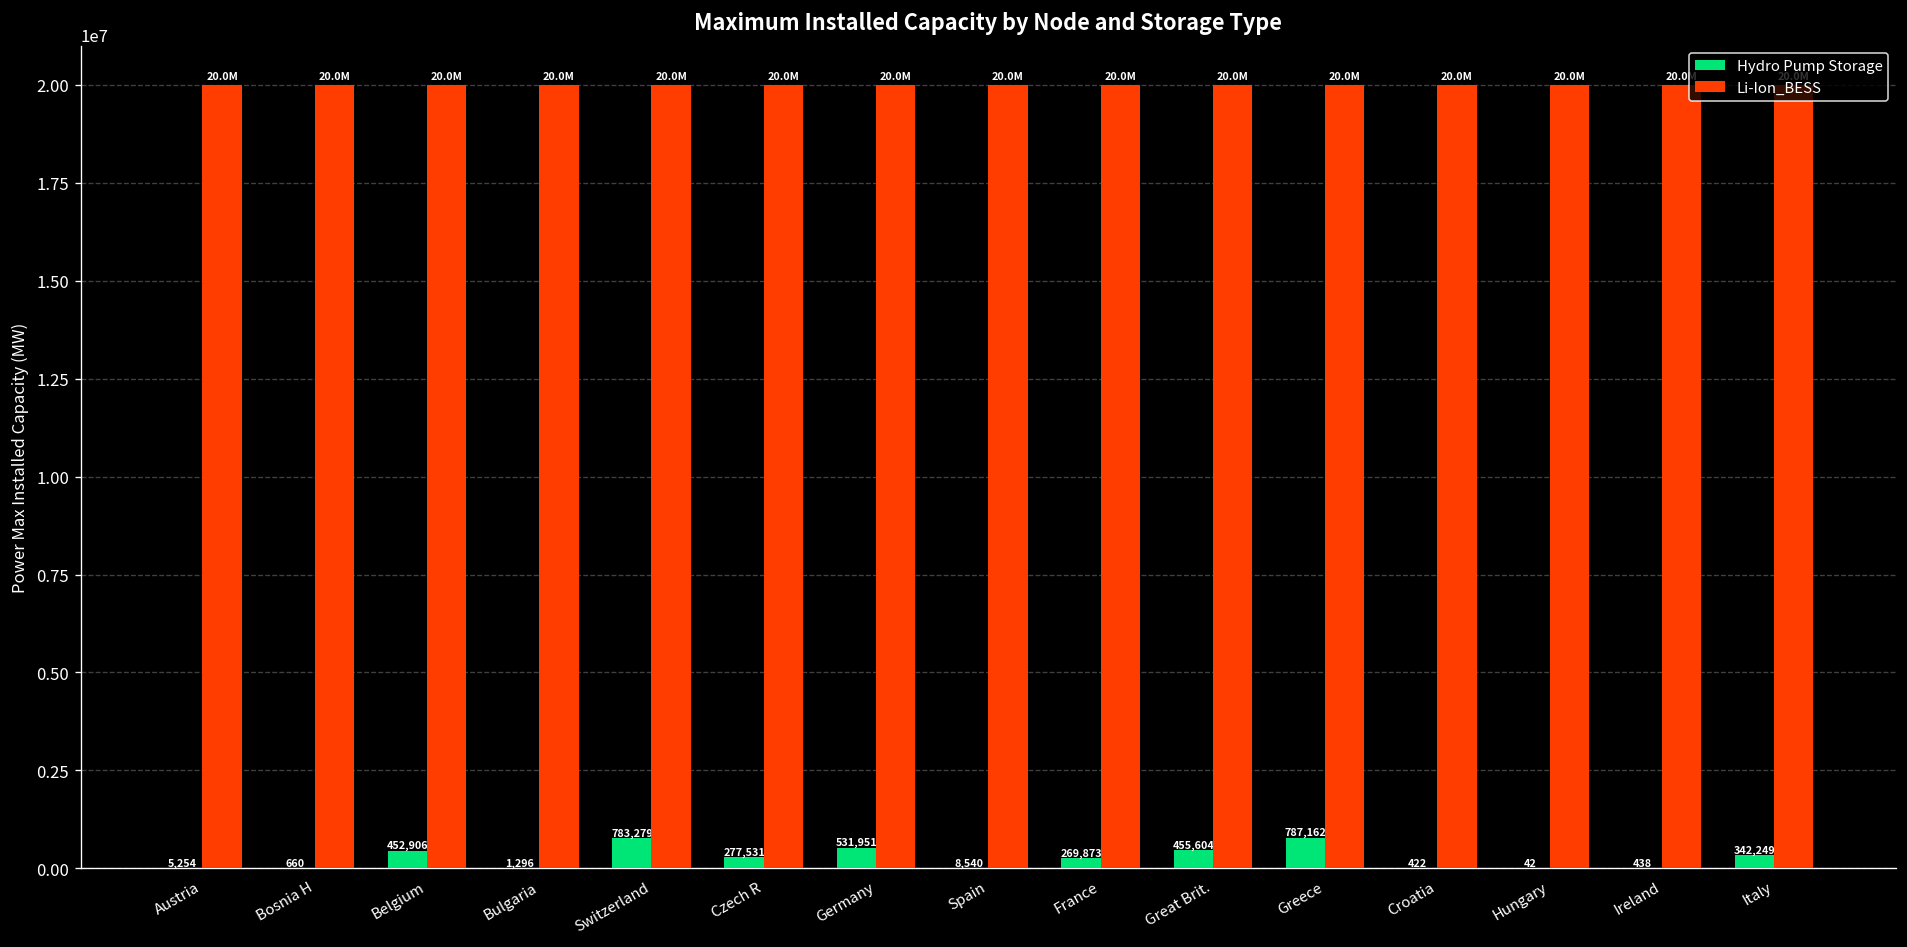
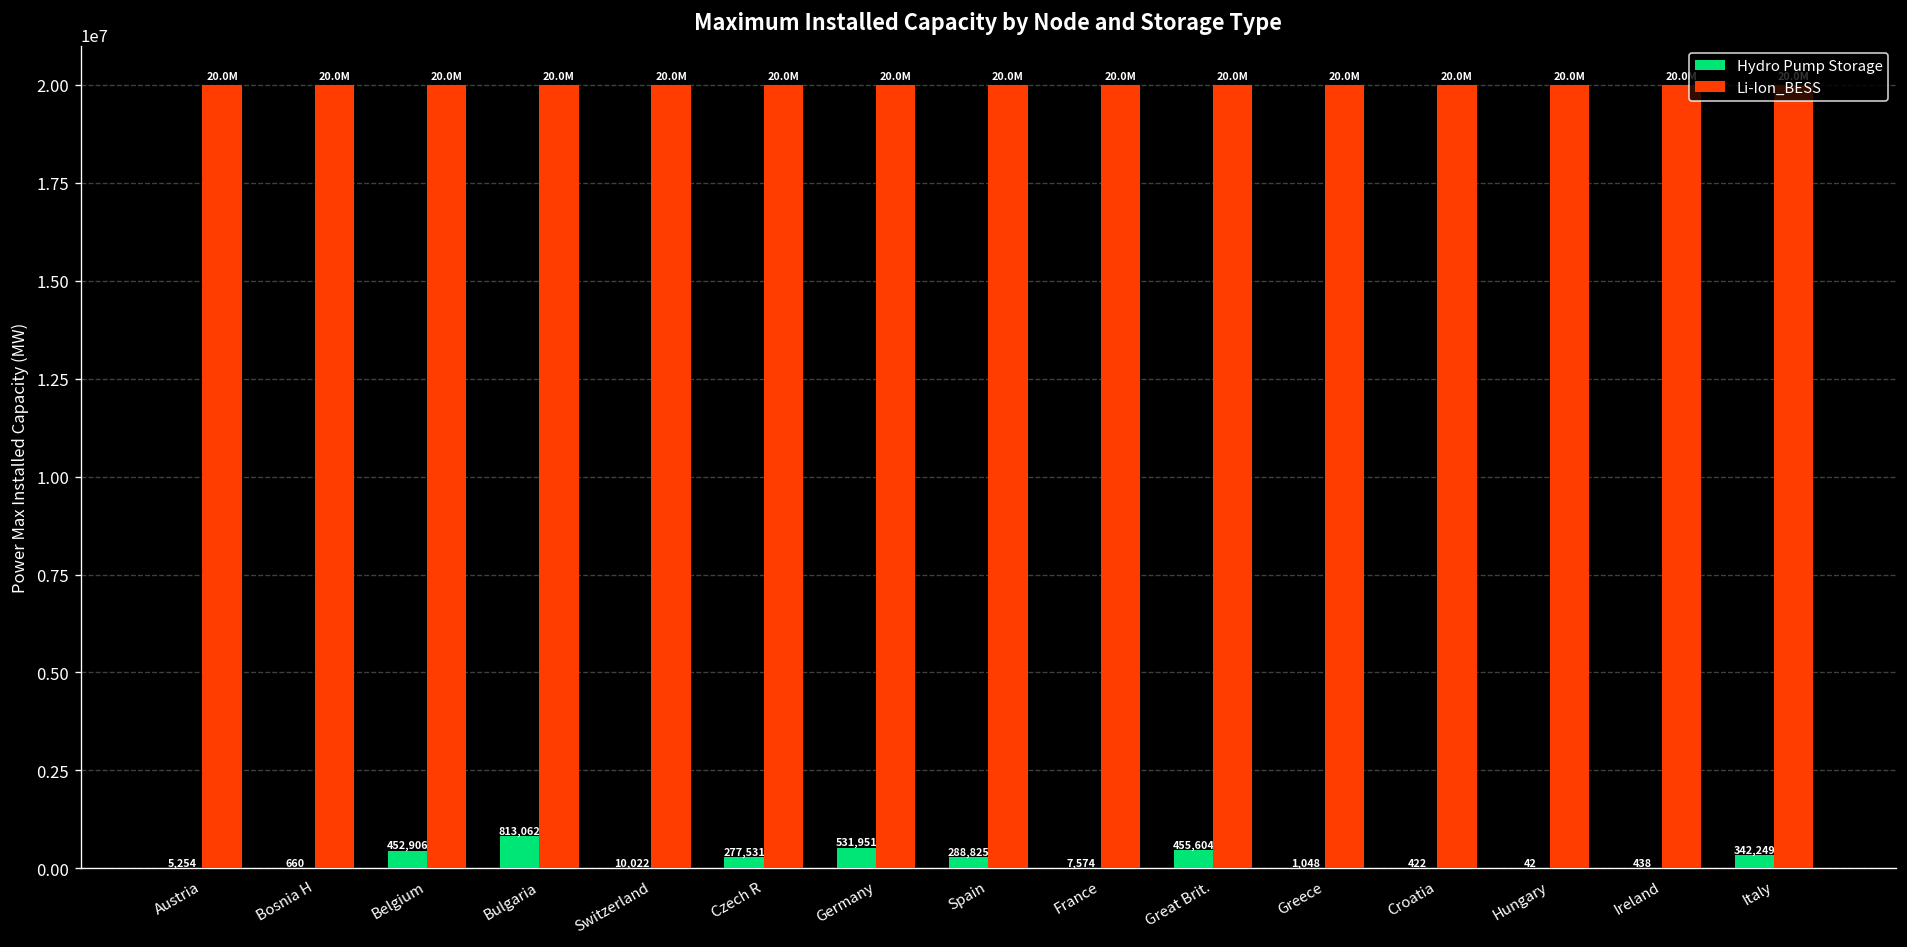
  {
    "Hydro Pump Storage": {
      "Austria": "5,254",
      "Bosnia H": "660",
      "Belgium": "452,906",
-     "Bulgaria": "1,296",
-     "Switzerland": "783,279",
+     "Bulgaria": "813,062",
+     "Switzerland": "10,022",
      "Czech R": "277,531",
      "Germany": "531,951",
-     "Spain": "8,540",
-     "France": "269,873",
+     "Spain": "288,825",
+     "France": "7,574",
      "Great Brit.": "455,604",
-     "Greece": "787,162",
+     "Greece": "1,048",
      "Croatia": "422",
      "Hungary": "42",
      "Ireland": "438",
      "Italy": "342,249"
    },
    "Li-Ion_BESS": {
      "Austria": "20.0M",
      "Bosnia H": "20.0M",
      "Belgium": "20.0M",
      "Bulgaria": "20.0M",
      "Switzerland": "20.0M",
      "Czech R": "20.0M",
      "Germany": "20.0M",
      "Spain": "20.0M",
      "France": "20.0M",
      "Great Brit.": "20.0M",
      "Greece": "20.0M",
      "Croatia": "20.0M",
      "Hungary": "20.0M"
    }
  }
